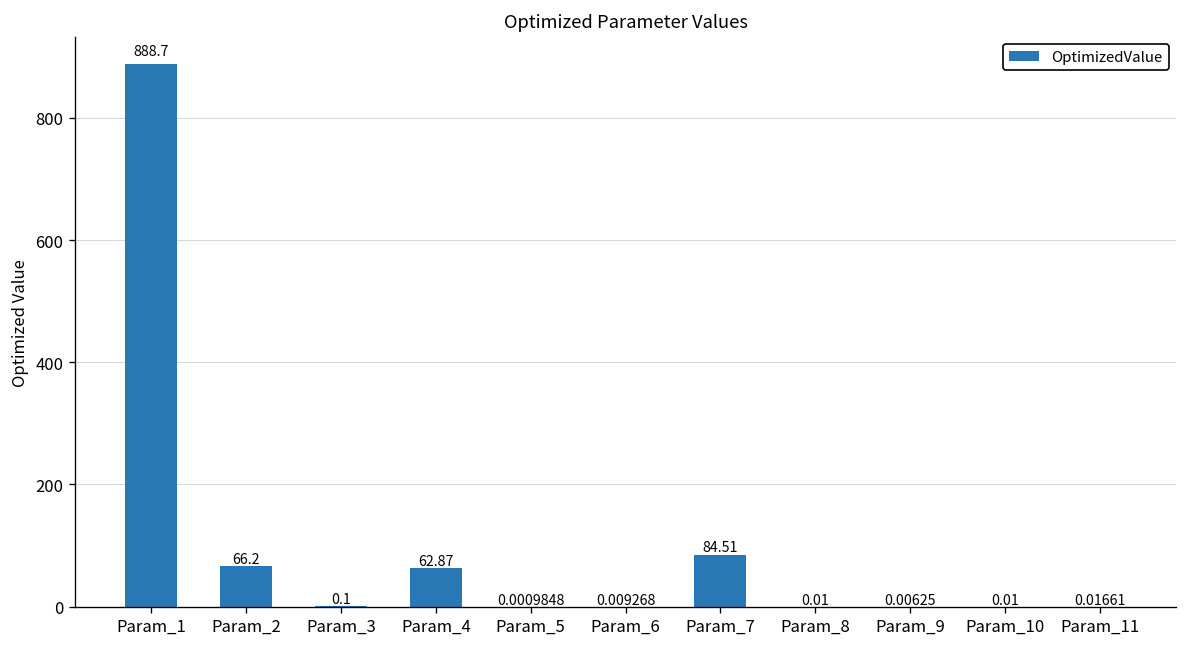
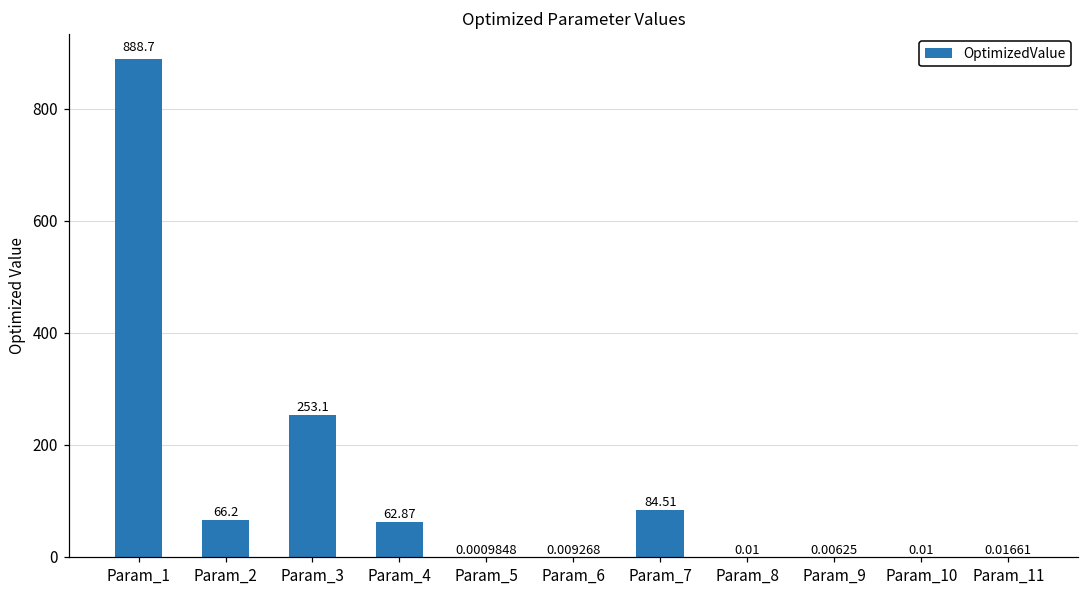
  {
    "Param_1": 888.7,
    "Param_2": 66.2,
-   "Param_3": 0.1,
+   "Param_3": 253.1,
    "Param_4": 62.87,
    "Param_5": 0.0009848,
    "Param_6": 0.009268,
    "Param_7": 84.51,
    "Param_8": 0.01,
    "Param_9": 0.00625,
    "Param_10": 0.01,
    "Param_11": 0.01661
  }
